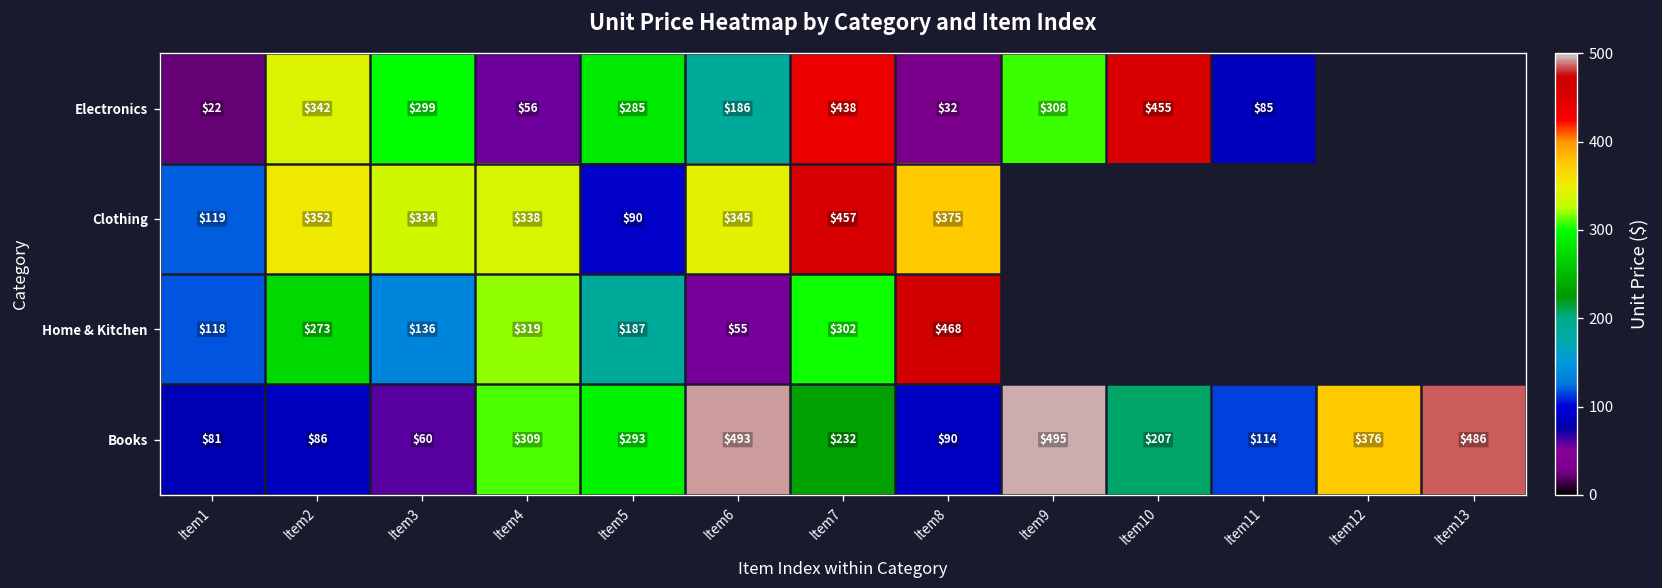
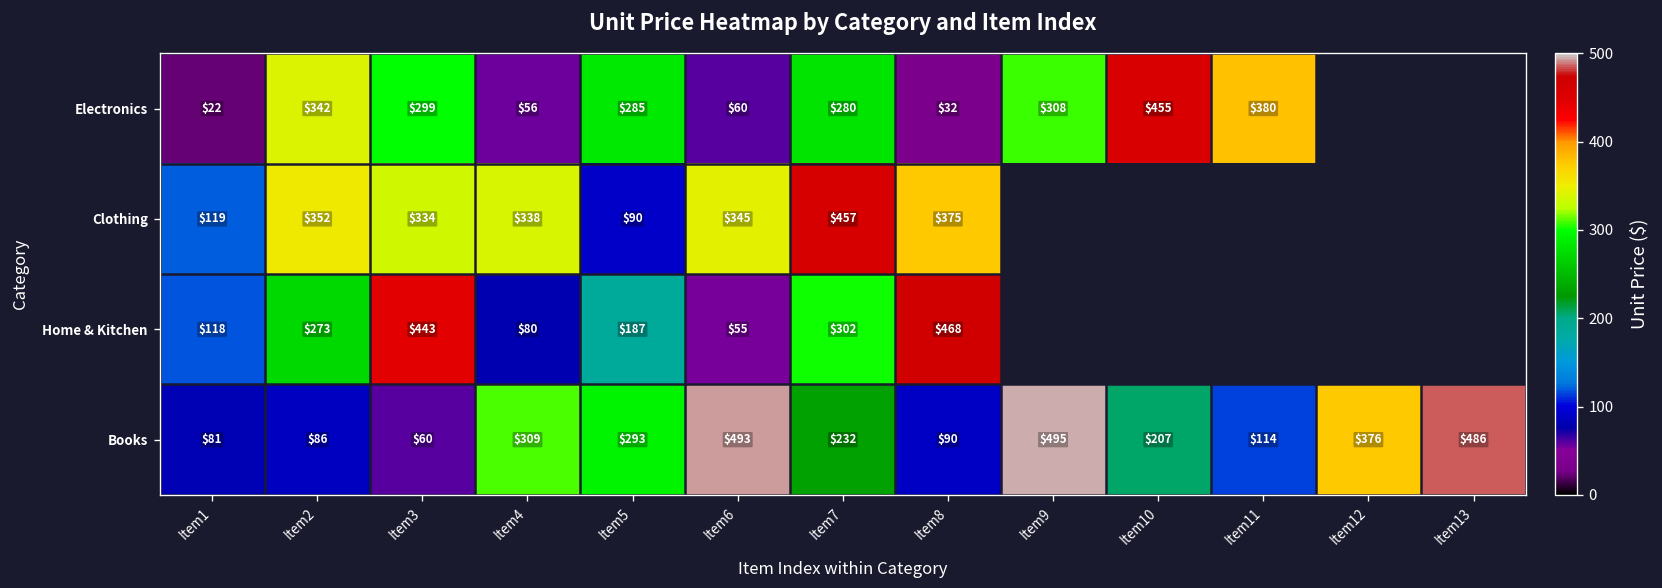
  {
    "Electronics": {
-     "Item6": "$186",
-     "Item7": "$438",
-     "Item11": "$85"
+     "Item6": "$60",
+     "Item7": "$280",
+     "Item11": "$380"
    },
    "Home & Kitchen": {
-     "Item3": "$136",
-     "Item4": "$319"
+     "Item3": "$443",
+     "Item4": "$80"
    }
  }
